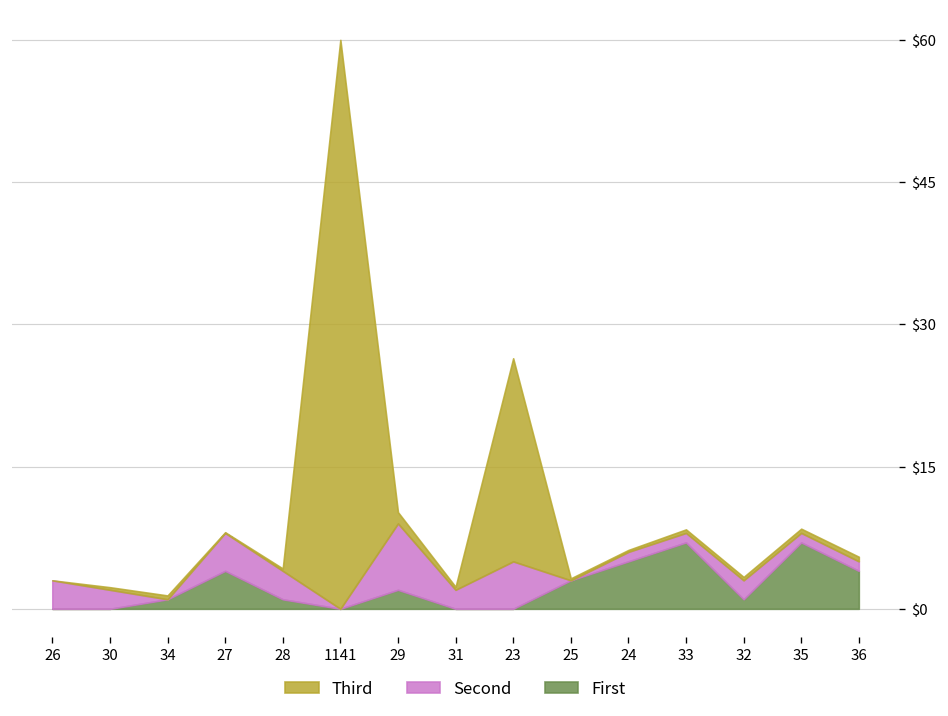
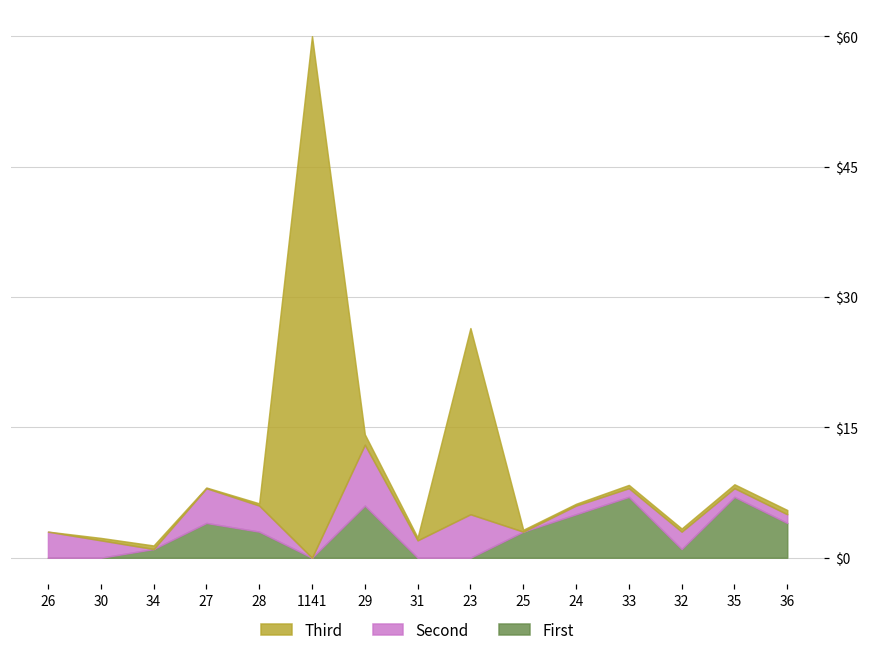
  {
    "First": {
      "26": "$0",
      "30": "$0",
      "27": "$4",
-     "28": "$1",
-     "29": "$2",
+     "28": "$3",
+     "29": "$6",
      "31": "$0",
      "23": "$0",
      "24": "$5",
      "33": "$7",
      "32": "$1",
      "35": "$7",
      "36": "$4"
    },
    "Second": {
      "29": "$7",
      "23": "$5",
      "33": "$1",
      "32": "$2",
      "35": "$1",
      "36": "$1"
    },
    "Third": {
      "34": "$0",
      "1141": "$60",
      "29": "$1",
      "23": "$21",
      "33": "$0",
      "32": "$0",
      "35": "$0",
      "36": "$0"
    }
  }
